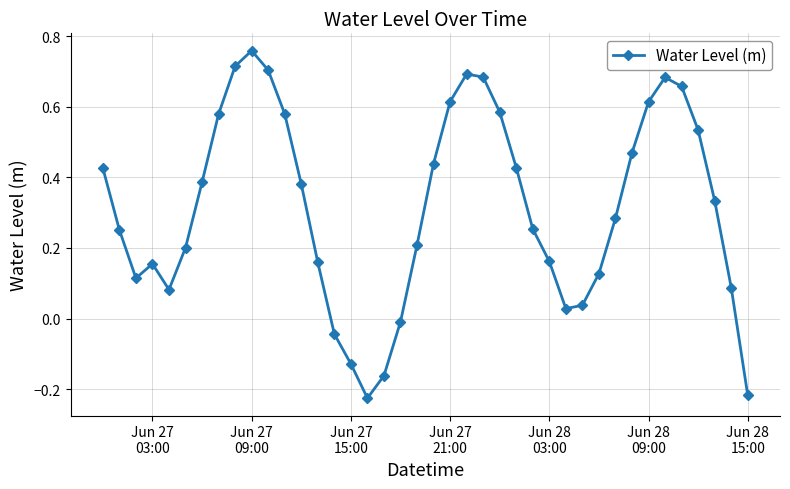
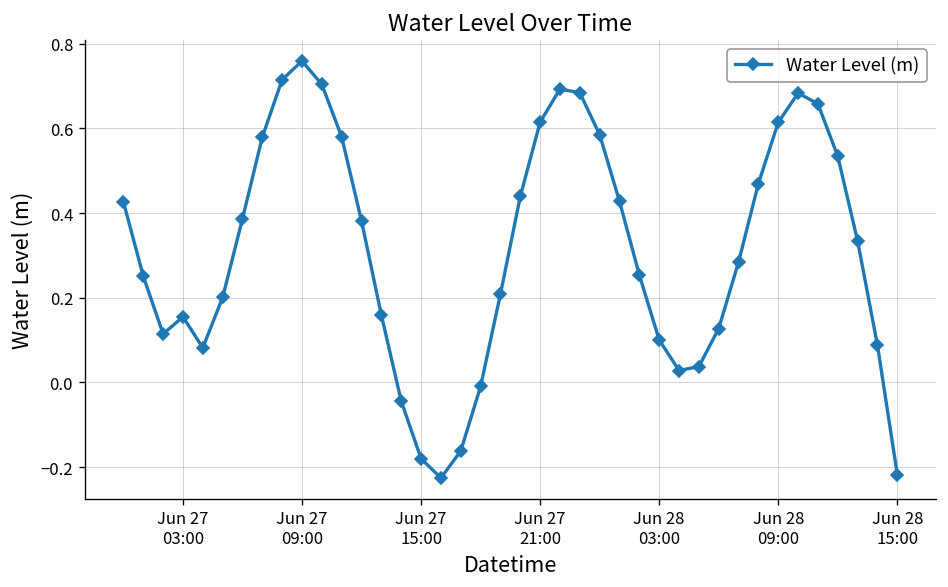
  {
    "Jun 27 03:00": 0.15,
    "Jun 27 09:00": 0.76,
-   "Jun 27 15:00": -0.13,
+   "Jun 27 15:00": -0.18,
    "Jun 27 21:00": 0.61,
-   "Jun 28 03:00": 0.16,
+   "Jun 28 03:00": 0.10,
    "Jun 28 09:00": 0.61,
    "Jun 28 15:00": -0.22
  }
